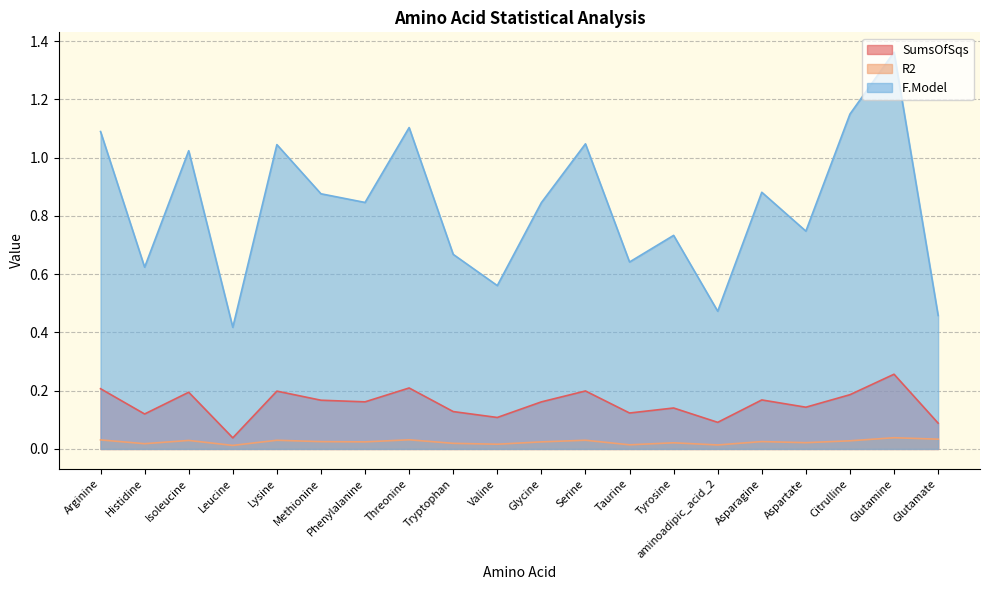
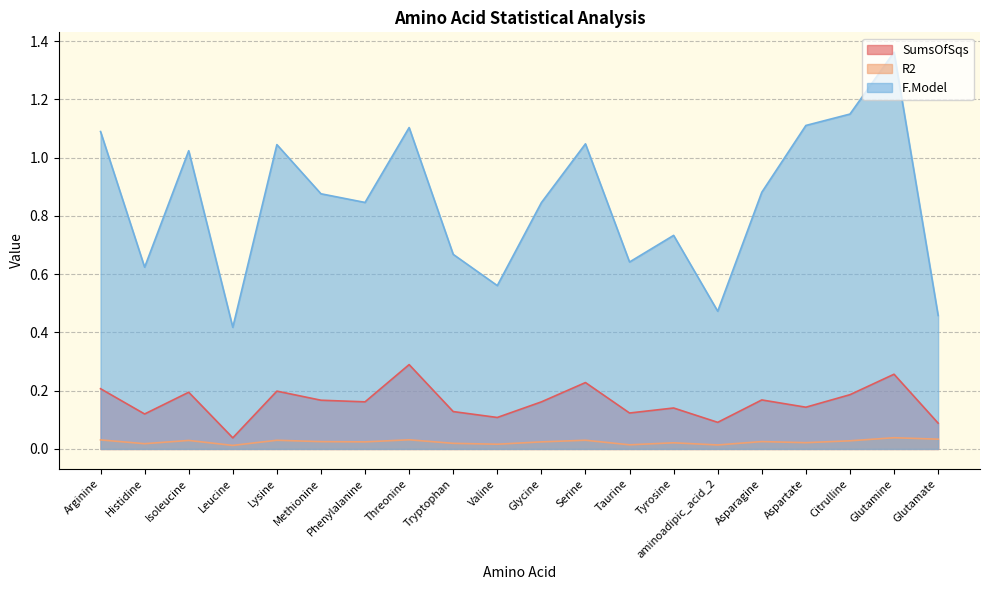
  {
    "SumsOfSqs": {
      "Arginine": 0.21,
      "Histidine": 0.12,
      "Isoleucine": 0.19,
      "Leucine": 0.04,
      "Lysine": 0.20,
      "Methionine": 0.17,
      "Phenylalanine": 0.16,
-     "Threonine": 0.21,
+     "Threonine": 0.29,
      "Tryptophan": 0.13,
      "Valine": 0.11,
      "Glycine": 0.16,
-     "Serine": 0.20,
+     "Serine": 0.23,
      "Taurine": 0.12,
      "Tyrosine": 0.14,
      "aminoadipic_acid_2": 0.09,
      "Asparagine": 0.17,
      "Aspartate": 0.14,
      "Citrulline": 0.19,
      "Glutamine": 0.26,
      "Glutamate": 0.09
    },
    "R2": {
      "Arginine": 0.03,
      "Histidine": 0.02,
      "Isoleucine": 0.03,
      "Leucine": 0.01,
      "Lysine": 0.03,
      "Methionine": 0.03,
      "Phenylalanine": 0.02,
      "Threonine": 0.03,
      "Tryptophan": 0.02,
      "Valine": 0.02,
      "Glycine": 0.02,
      "Serine": 0.03,
      "Taurine": 0.01,
      "Tyrosine": 0.02,
      "aminoadipic_acid_2": 0.01,
      "Asparagine": 0.03,
      "Aspartate": 0.02,
      "Citrulline": 0.03,
      "Glutamine": 0.04,
      "Glutamate": 0.03
    },
    "F.Model": {
      "Arginine": 1.09,
      "Histidine": 0.62,
      "Isoleucine": 1.02,
      "Leucine": 0.42,
      "Lysine": 1.04,
      "Methionine": 0.88,
      "Phenylalanine": 0.85,
      "Threonine": 1.10,
      "Tryptophan": 0.67,
      "Valine": 0.56,
      "Glycine": 0.85,
      "Serine": 1.05,
      "Taurine": 0.64,
      "Tyrosine": 0.73,
      "aminoadipic_acid_2": 0.47,
      "Asparagine": 0.88,
-     "Aspartate": 0.75,
+     "Aspartate": 1.11,
      "Citrulline": 1.15,
      "Glutamate": 0.46
    }
  }
